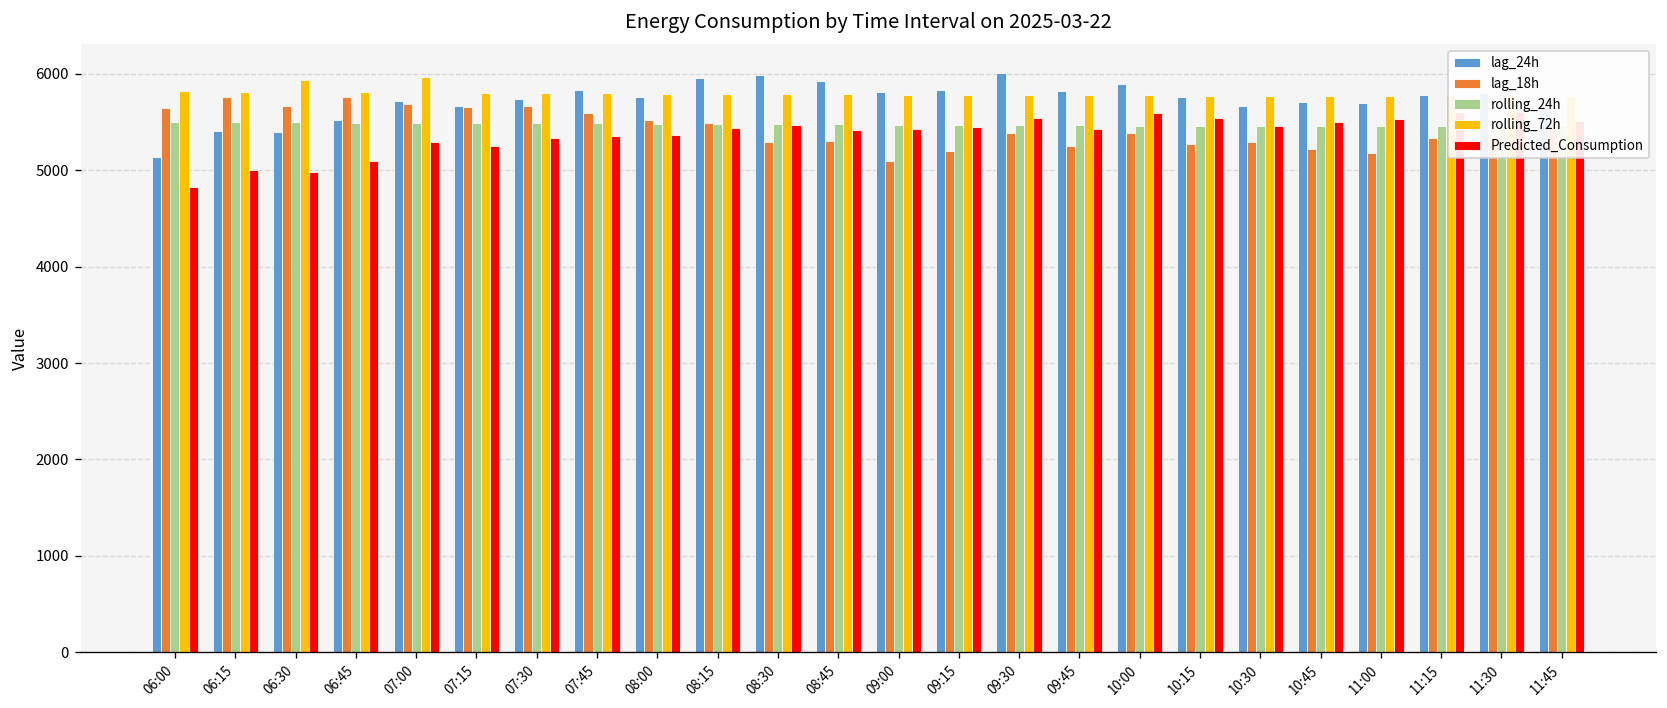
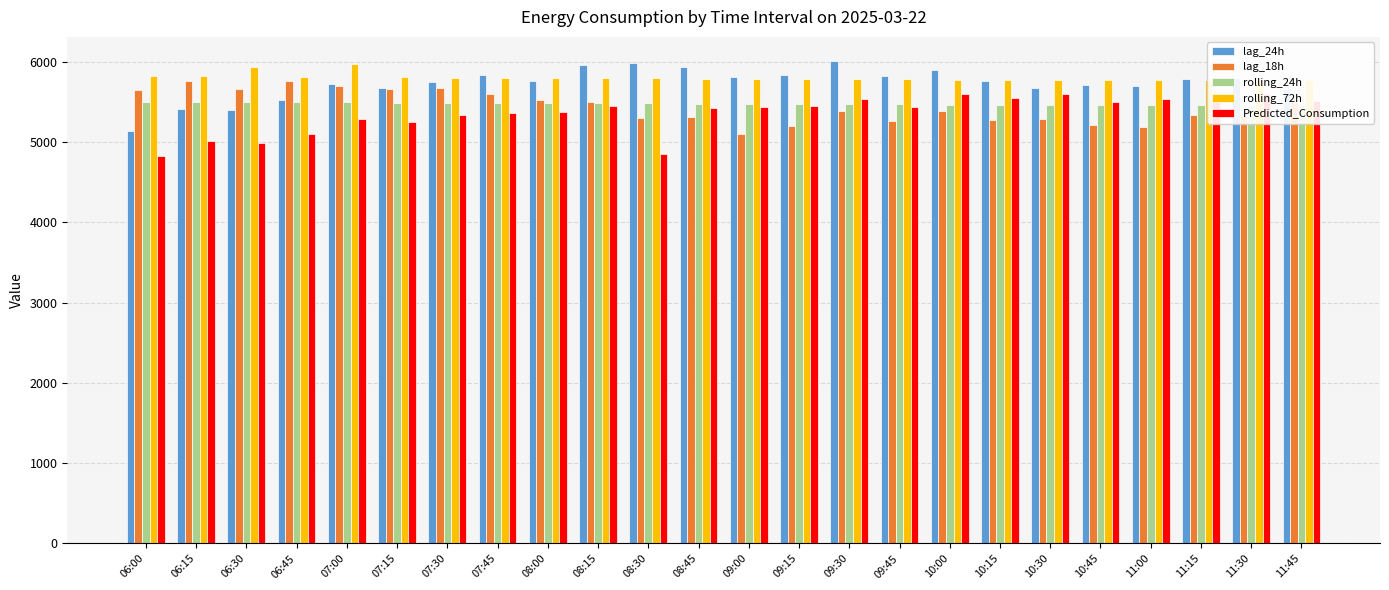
  {
    "lag_24h": {
      "06:00": 5100,
      "06:15": 5400,
      "06:30": 5400,
      "06:45": 5500,
      "07:00": 5700,
      "07:15": 5700,
      "07:30": 5700,
      "07:45": 5800,
      "08:00": 5800,
      "08:15": 6000,
      "08:30": 6000,
      "08:45": 5900,
      "09:00": 5800,
      "09:15": 5800,
      "09:30": 6000,
      "09:45": 5800,
      "10:00": 5900,
      "10:15": 5800,
      "10:30": 5700,
      "10:45": 5700,
      "11:00": 5700,
      "11:15": 5800
    },
    "lag_18h": {
      "06:00": 5600,
      "06:15": 5800,
      "06:30": 5700,
      "06:45": 5800,
      "07:00": 5700,
      "07:15": 5700,
      "07:30": 5700,
      "07:45": 5600,
      "08:00": 5500,
      "08:15": 5500,
      "08:30": 5300,
      "08:45": 5300,
      "09:00": 5100,
      "09:15": 5200,
      "09:30": 5400,
      "09:45": 5300,
      "10:00": 5400,
      "10:15": 5300,
      "10:30": 5300,
      "10:45": 5200,
      "11:00": 5200,
      "11:15": 5300
    },
    "rolling_24h": {
      "06:00": 5500,
      "06:15": 5500,
      "06:30": 5500,
      "06:45": 5500,
      "07:00": 5500,
      "07:15": 5500,
      "07:30": 5500,
      "07:45": 5500,
      "08:00": 5500,
      "08:15": 5500,
      "08:30": 5500,
      "08:45": 5500,
      "09:00": 5500,
      "09:15": 5500,
      "09:30": 5500,
      "09:45": 5500,
      "10:00": 5500,
      "10:15": 5500,
      "10:30": 5500,
      "10:45": 5500,
      "11:00": 5500,
      "11:15": 5500
    },
    "rolling_72h": {
      "06:00": 5800,
      "06:15": 5800,
      "06:30": 5900,
      "06:45": 5800,
      "07:00": 6000,
      "07:15": 5800,
      "07:30": 5800,
      "07:45": 5800,
      "08:00": 5800,
      "08:15": 5800,
      "08:30": 5800,
      "08:45": 5800,
      "09:00": 5800,
      "09:15": 5800,
      "09:30": 5800,
      "09:45": 5800,
      "10:00": 5800,
      "10:15": 5800,
      "10:30": 5800,
      "10:45": 5800,
      "11:00": 5800
    },
    "Predicted_Consumption": {
      "06:00": 4800,
      "06:15": 5000,
      "06:30": 5000,
      "06:45": 5100,
      "07:00": 5300,
      "07:15": 5200,
      "07:30": 5300,
      "07:45": 5400,
      "08:00": 5400,
      "08:15": 5400,
-     "08:30": 5500,
+     "08:30": 4800,
      "08:45": 5400,
      "09:00": 5400,
      "09:15": 5500,
      "09:30": 5500,
      "09:45": 5400,
      "10:00": 5600,
      "10:15": 5500,
-     "10:30": 5500,
+     "10:30": 5600,
      "10:45": 5500,
      "11:00": 5500
    }
  }
